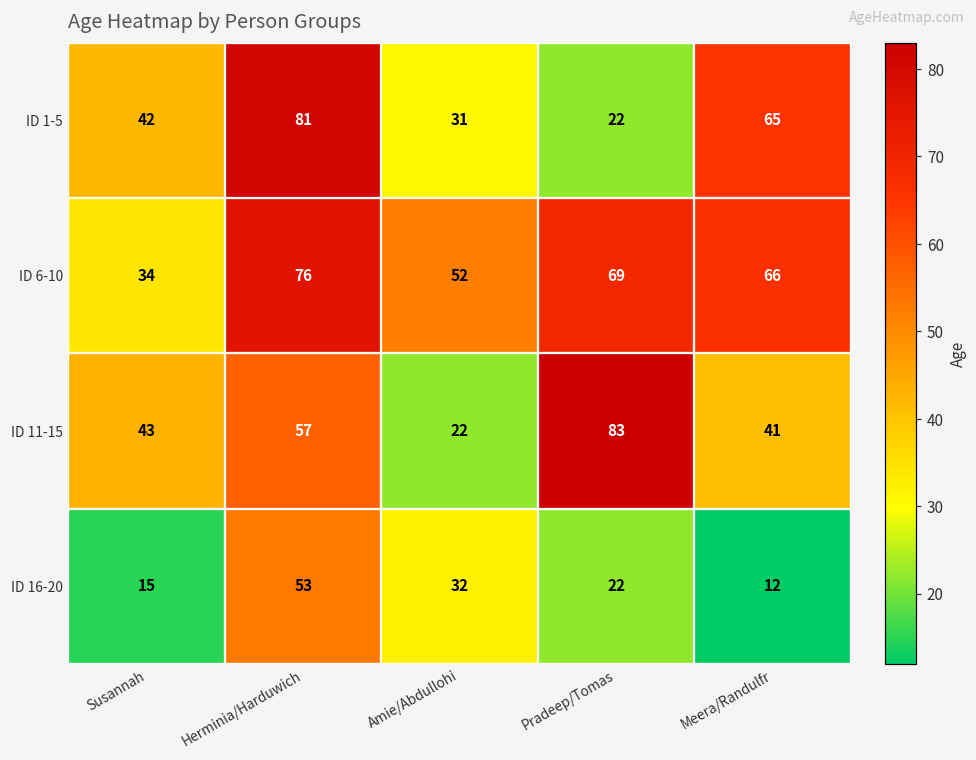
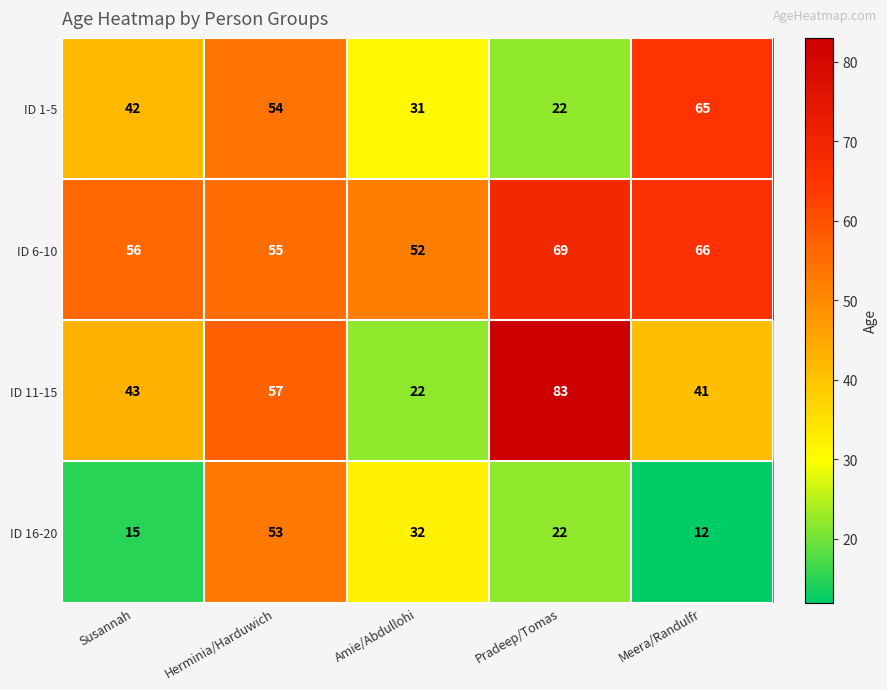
  {
    "ID 1-5": {
      "Susannah": 42,
-     "Herminia/Harduwich": 81,
+     "Herminia/Harduwich": 54,
      "Amie/Abdullohi": 31,
      "Pradeep/Tomas": 22,
      "Meera/Randulfr": 65
    },
    "ID 6-10": {
-     "Susannah": 34,
-     "Herminia/Harduwich": 76,
+     "Susannah": 56,
+     "Herminia/Harduwich": 55,
      "Amie/Abdullohi": 52,
      "Pradeep/Tomas": 69,
      "Meera/Randulfr": 66
    },
    "ID 11-15": {
      "Susannah": 43,
      "Herminia/Harduwich": 57,
      "Amie/Abdullohi": 22,
      "Pradeep/Tomas": 83,
      "Meera/Randulfr": 41
    },
    "ID 16-20": {
      "Susannah": 15,
      "Herminia/Harduwich": 53,
      "Amie/Abdullohi": 32,
      "Pradeep/Tomas": 22,
      "Meera/Randulfr": 12
    }
  }
